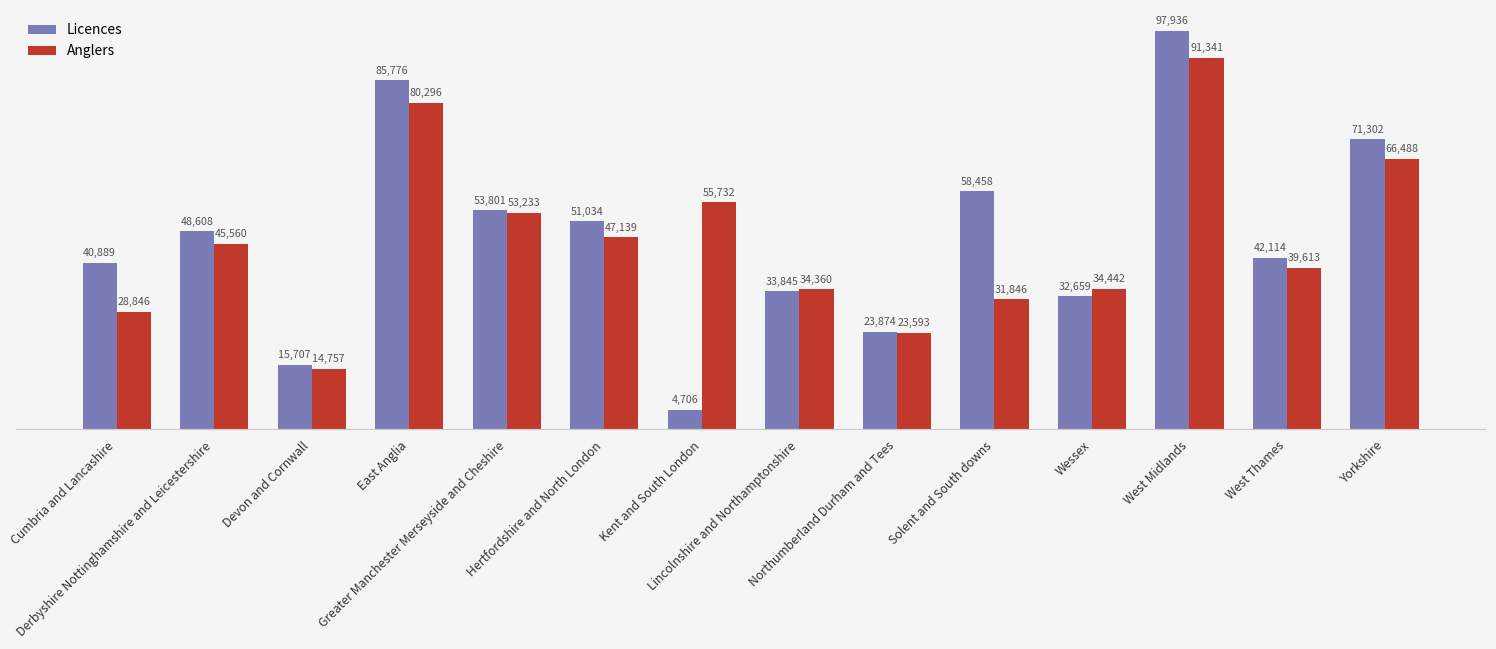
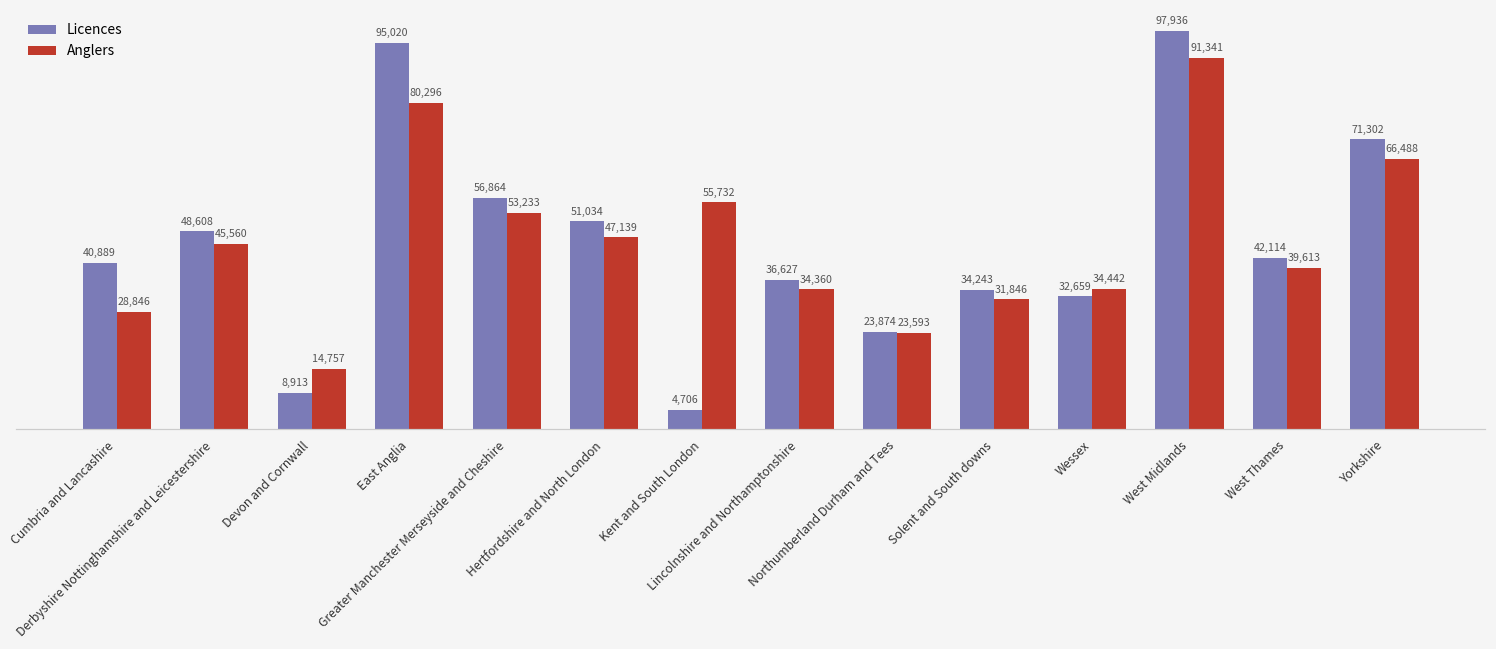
  {
    "Licences": {
      "Cumbria and Lancashire": "40,889",
      "Derbyshire Nottinghamshire and Leicestershire": "48,608",
-     "Devon and Cornwall": "15,707",
-     "East Anglia": "85,776",
-     "Greater Manchester Merseyside and Cheshire": "53,801",
+     "Devon and Cornwall": "8,913",
+     "East Anglia": "95,020",
+     "Greater Manchester Merseyside and Cheshire": "56,864",
      "Hertfordshire and North London": "51,034",
      "Kent and South London": "4,706",
-     "Lincolnshire and Northamptonshire": "33,845",
+     "Lincolnshire and Northamptonshire": "36,627",
      "Northumberland Durham and Tees": "23,874",
-     "Solent and South downs": "58,458",
+     "Solent and South downs": "34,243",
      "Wessex": "32,659",
      "West Midlands": "97,936",
      "West Thames": "42,114",
      "Yorkshire": "71,302"
    },
    "Anglers": {
      "Cumbria and Lancashire": "28,846",
      "Derbyshire Nottinghamshire and Leicestershire": "45,560",
      "Devon and Cornwall": "14,757",
      "East Anglia": "80,296",
      "Greater Manchester Merseyside and Cheshire": "53,233",
      "Hertfordshire and North London": "47,139",
      "Kent and South London": "55,732",
      "Lincolnshire and Northamptonshire": "34,360",
      "Northumberland Durham and Tees": "23,593",
      "Solent and South downs": "31,846",
      "Wessex": "34,442",
      "West Midlands": "91,341",
      "West Thames": "39,613",
      "Yorkshire": "66,488"
    }
  }
